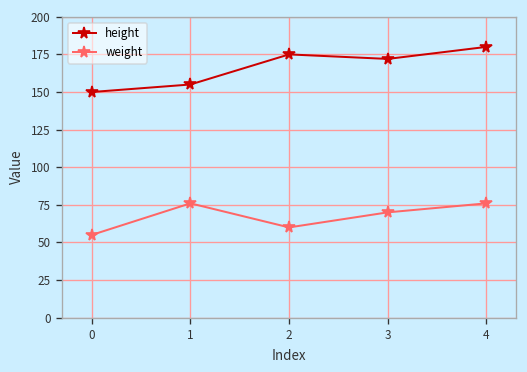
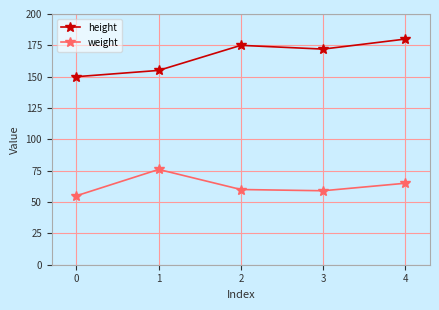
  {
    "height": {
      "0": 150,
      "1": 155,
      "2": 175,
      "3": 172,
      "4": 180
    },
    "weight": {
      "0": 55,
      "1": 76,
      "2": 60,
-     "3": 70,
-     "4": 76
+     "3": 59,
+     "4": 65
    }
  }
